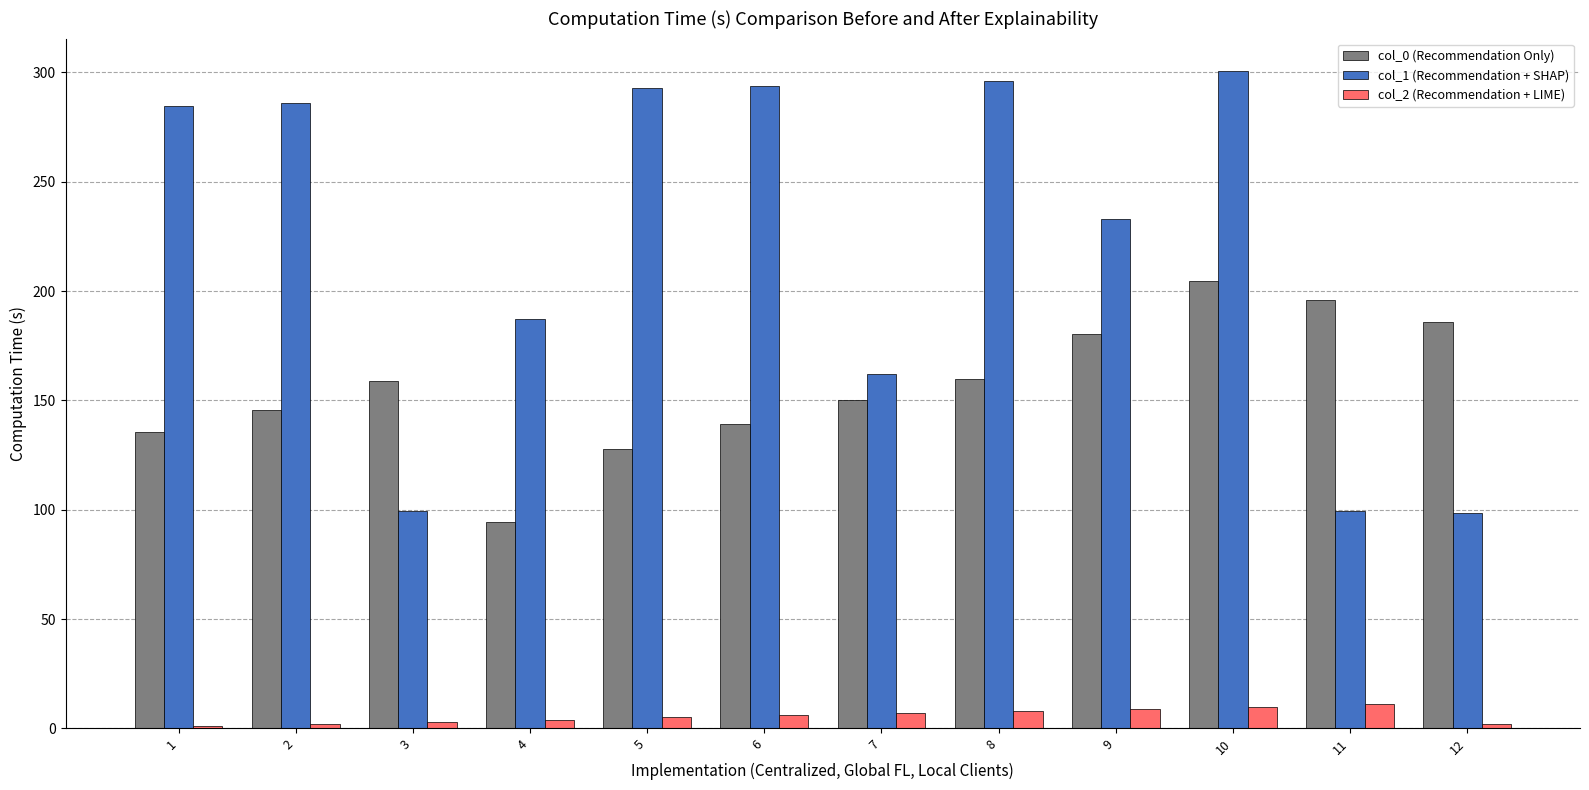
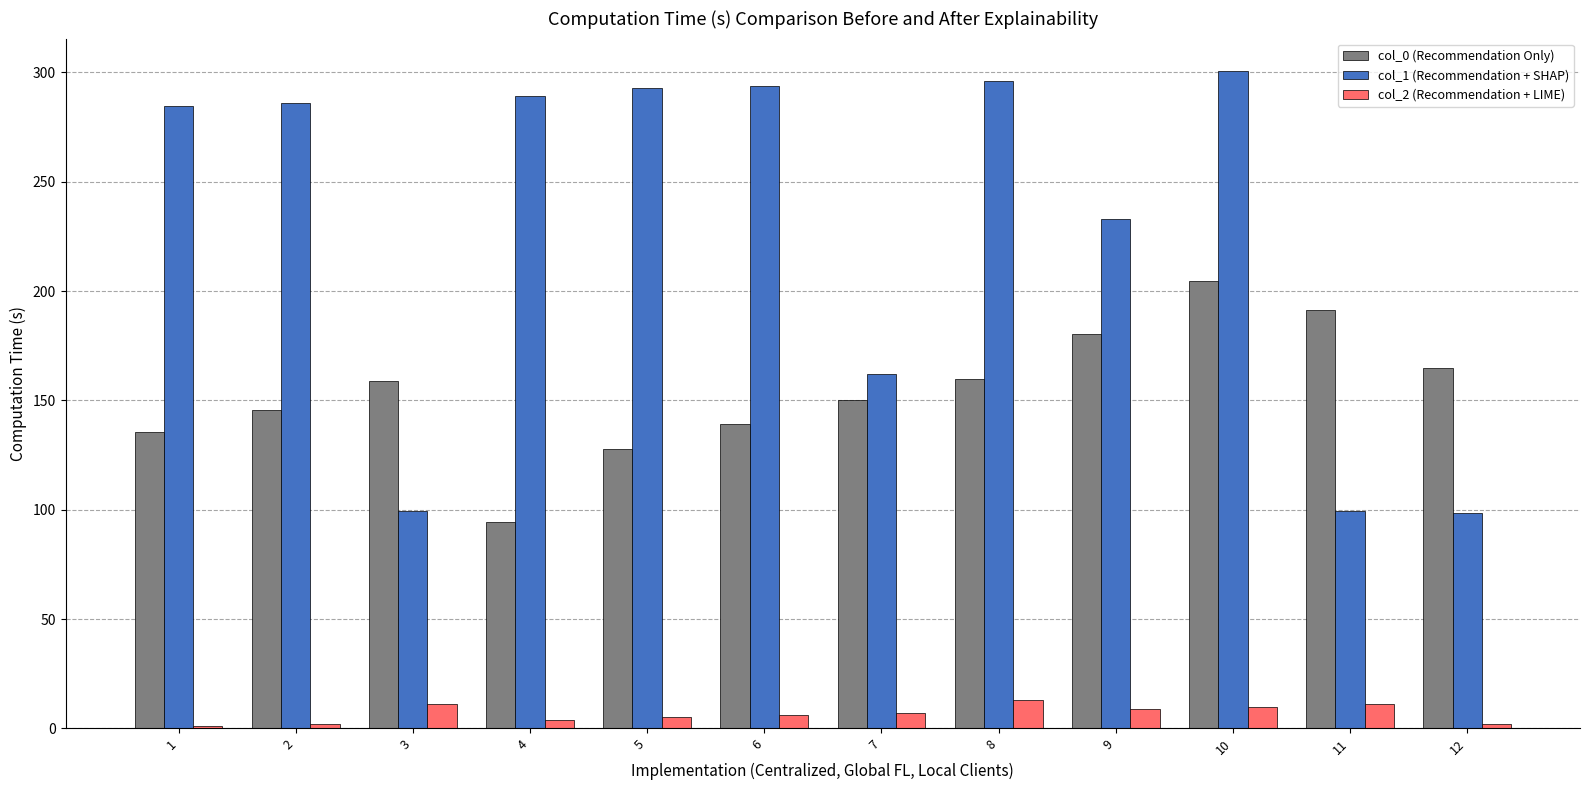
  {
    "col_0 (Recommendation Only)": {
      "1": 135,
      "2": 145,
      "3": 159,
      "4": 95,
      "5": 128,
      "6": 139,
      "7": 150,
      "8": 160,
      "9": 180,
      "10": 205,
-     "11": 196,
-     "12": 186
+     "11": 191,
+     "12": 165
    },
    "col_1 (Recommendation + SHAP)": {
      "1": 285,
      "2": 286,
      "3": 99,
-     "4": 187,
+     "4": 289,
      "5": 293,
      "6": 294,
      "7": 162,
      "8": 296,
      "9": 233,
      "10": 300,
      "11": 100,
      "12": 99
    },
    "col_2 (Recommendation + LIME)": {
      "2": 2,
-     "3": 3,
+     "3": 11,
      "4": 4,
      "5": 5,
      "6": 6,
      "7": 7,
-     "8": 8,
+     "8": 13,
      "9": 9,
      "10": 10,
      "11": 11,
      "12": 2
    }
  }
